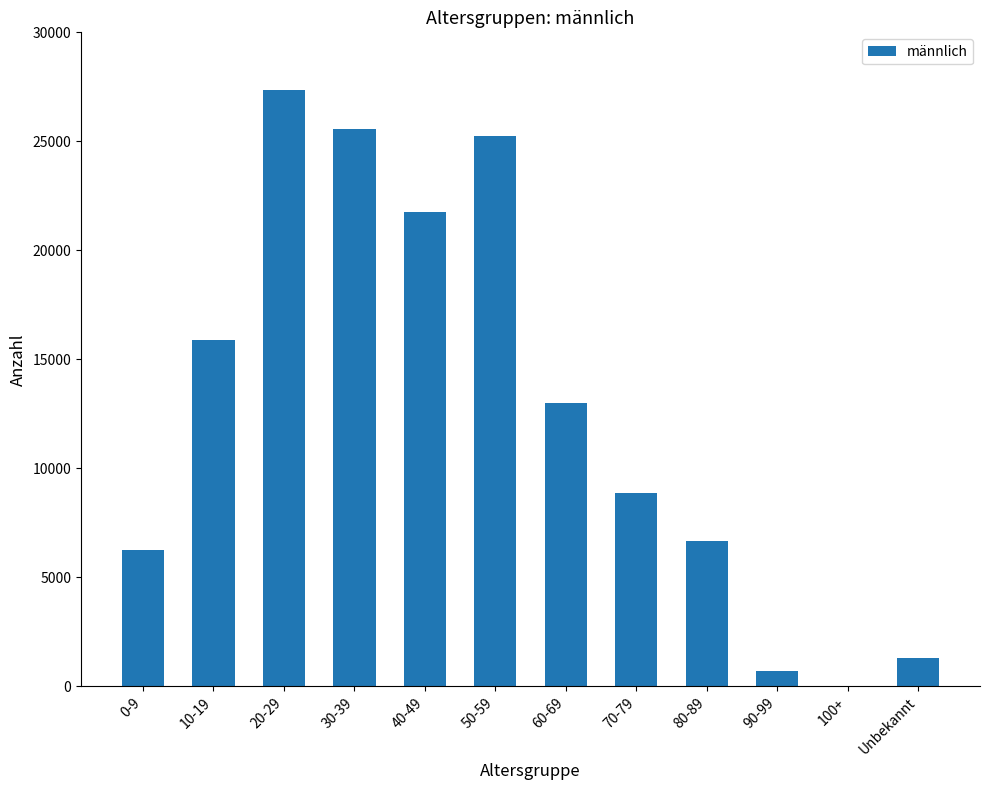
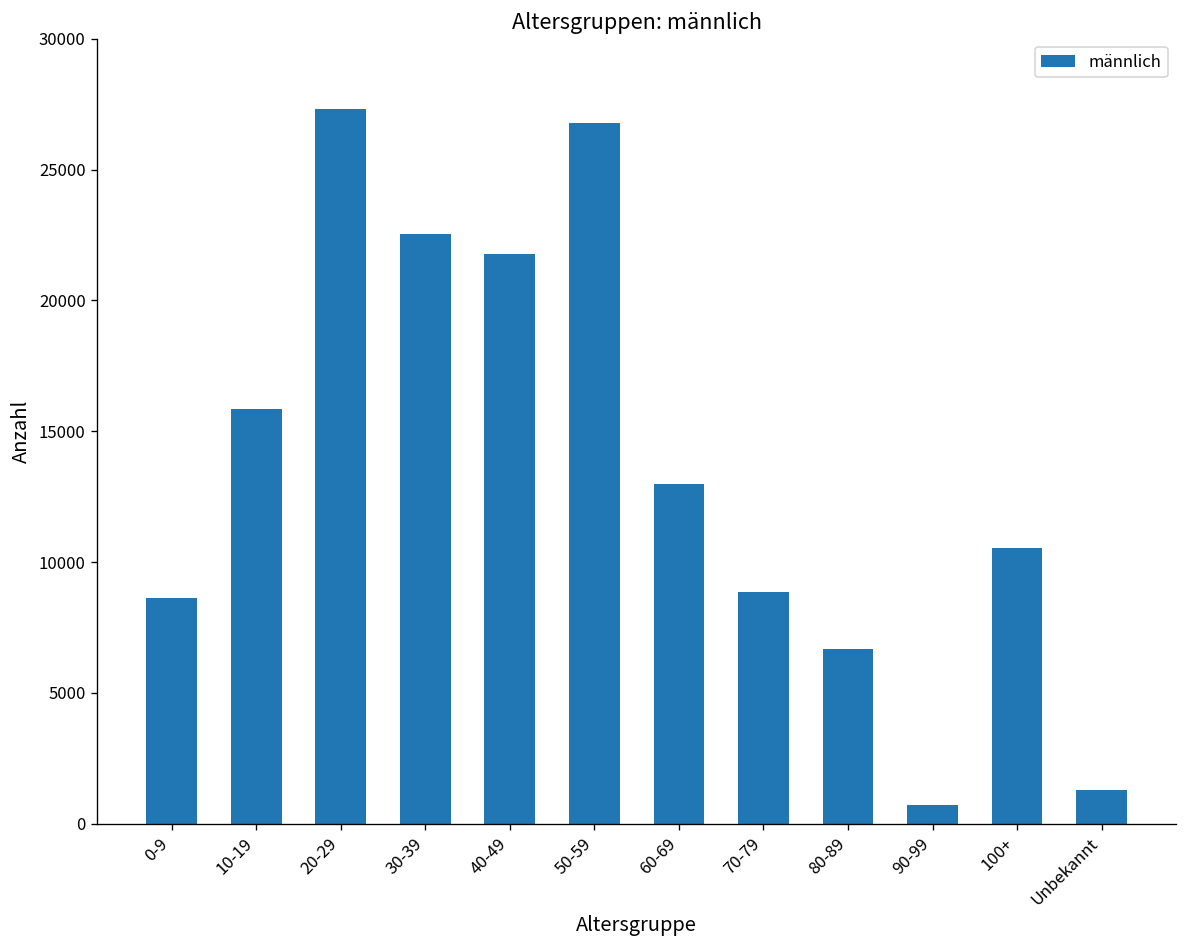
  {
-   "0-9": 6300,
+   "0-9": 8600,
    "10-19": 15900,
    "20-29": 27300,
-   "30-39": 25600,
+   "30-39": 22500,
    "40-49": 21800,
-   "50-59": 25200,
+   "50-59": 26800,
    "60-69": 13000,
    "70-79": 8900,
    "80-89": 6700,
    "90-99": 700,
-   "100+": 0,
+   "100+": 10500,
    "Unbekannt": 1300
  }
